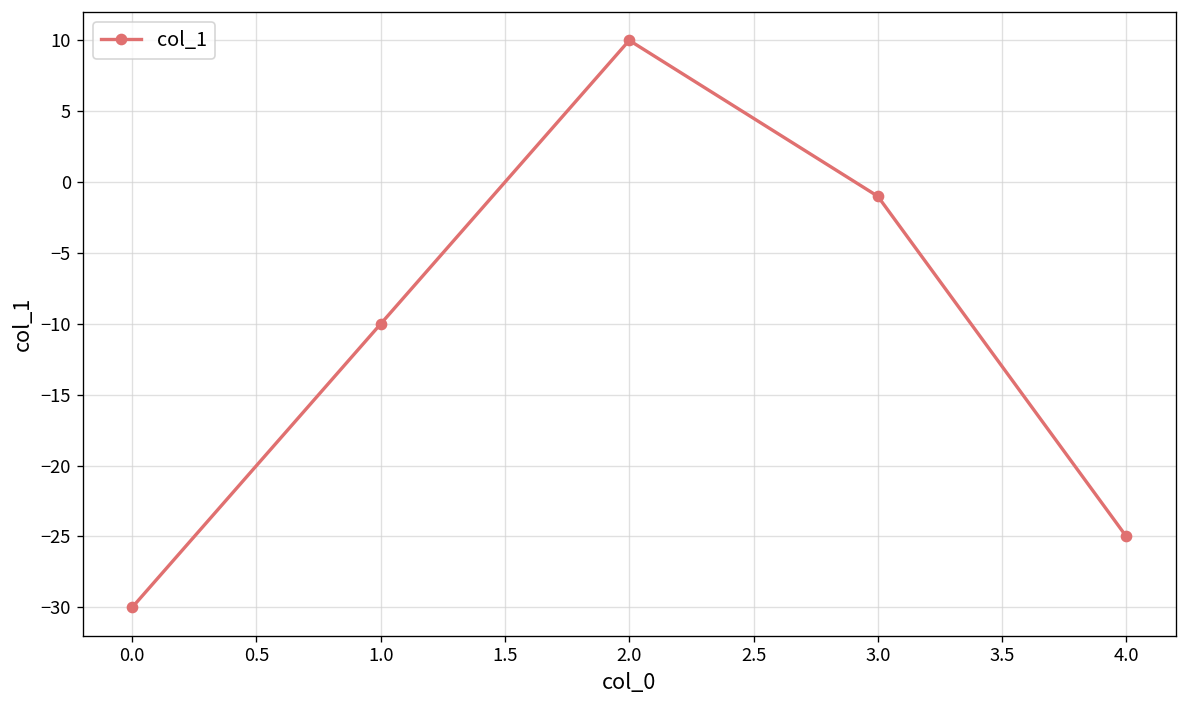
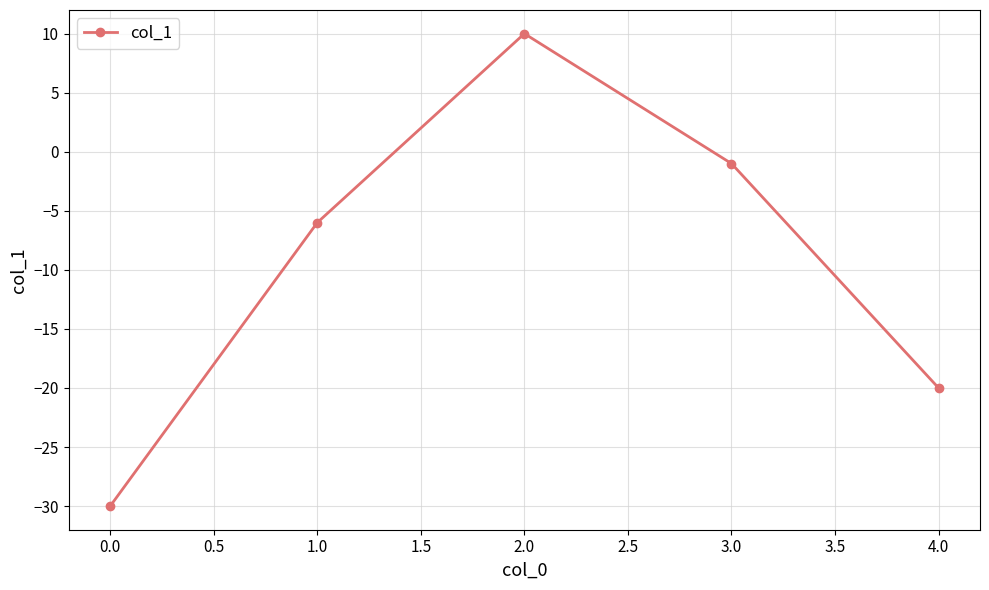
  {
    "0.0": -30,
-   "1.0": -10,
+   "1.0": -6,
    "2.0": 10,
    "3.0": -1,
-   "4.0": -25
+   "4.0": -20
  }
